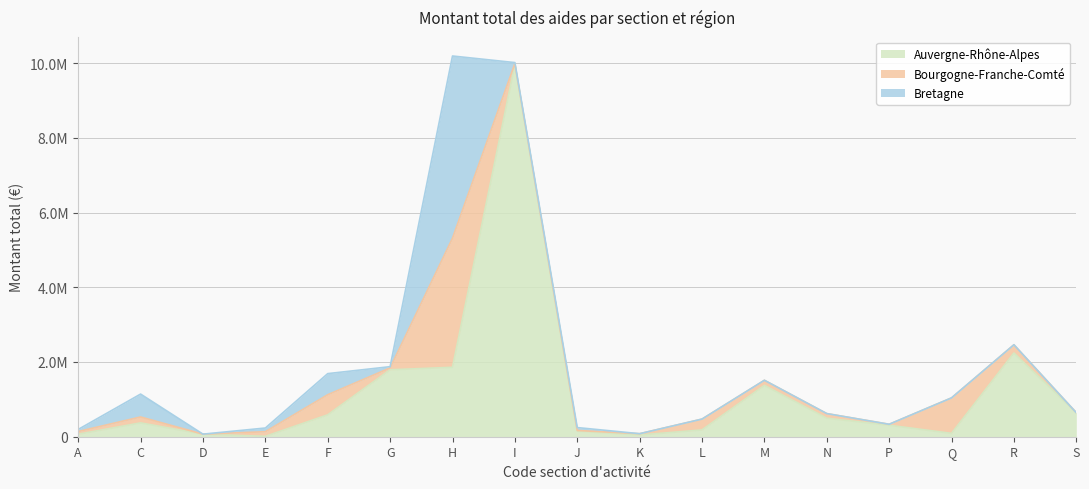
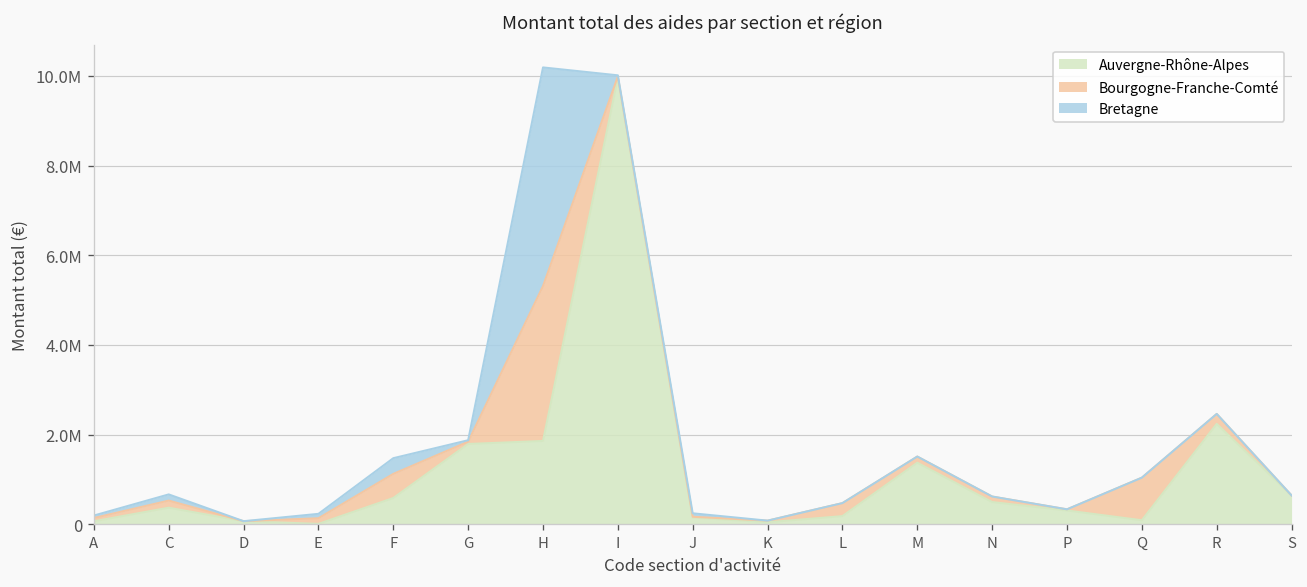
  {
    "Bretagne": {
-     "C": 600000,
+     "C": 100000,
      "E": 100000,
-     "F": 600000,
+     "F": 400000,
      "H": 4900000,
      "J": 100000
    }
  }
